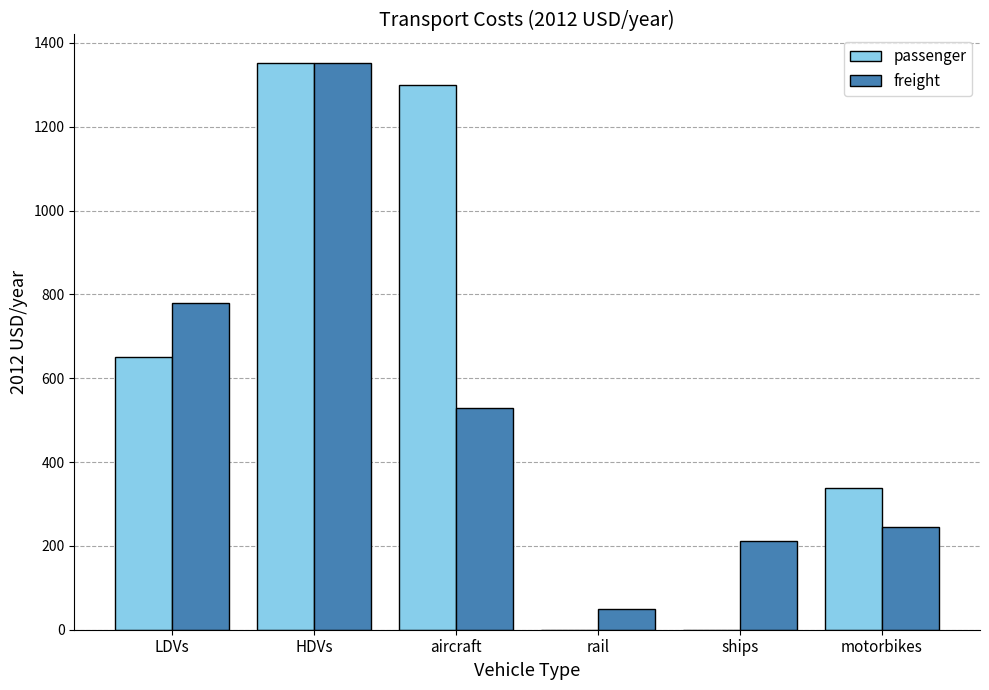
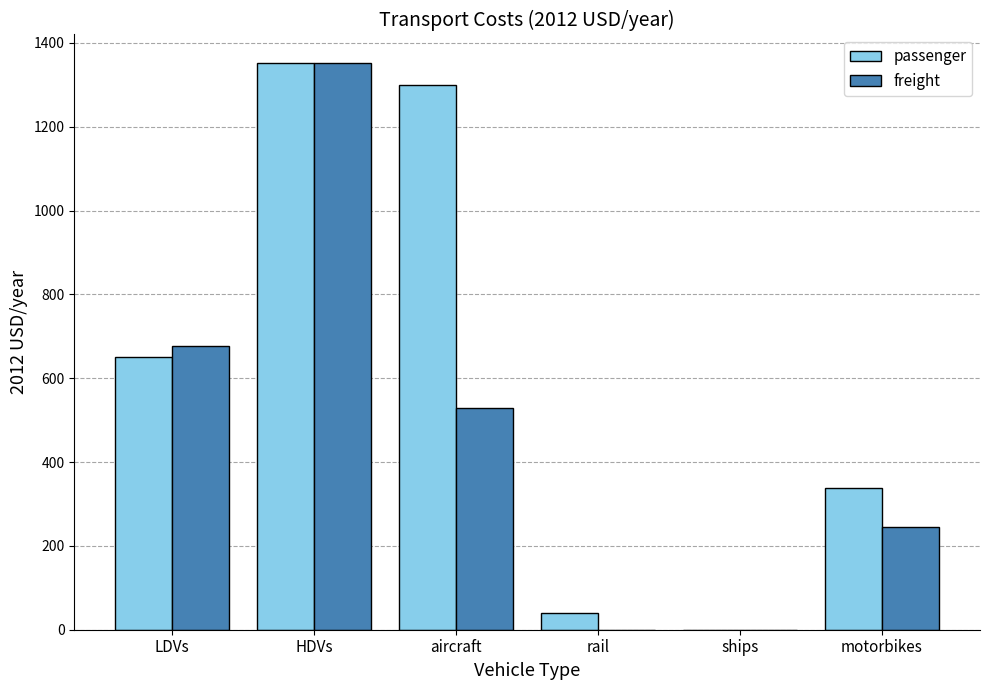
  {
    "passenger": {
      "LDVs": 650,
      "HDVs": 1350,
      "aircraft": 1300,
-     "rail": 0,
+     "rail": 40,
      "ships": 0,
      "motorbikes": 340
    },
    "freight": {
-     "LDVs": 780,
+     "LDVs": 680,
      "HDVs": 1350,
      "aircraft": 530,
-     "rail": 50,
-     "ships": 210,
+     "rail": 0,
+     "ships": 0,
      "motorbikes": 250
    }
  }
